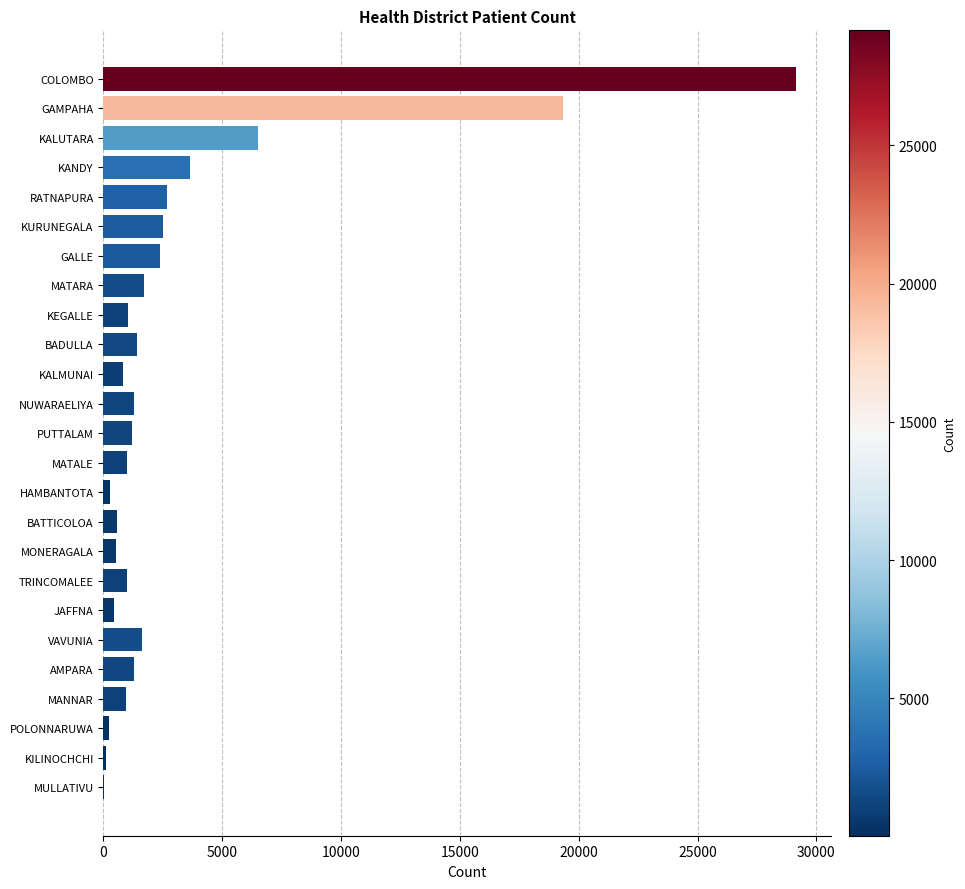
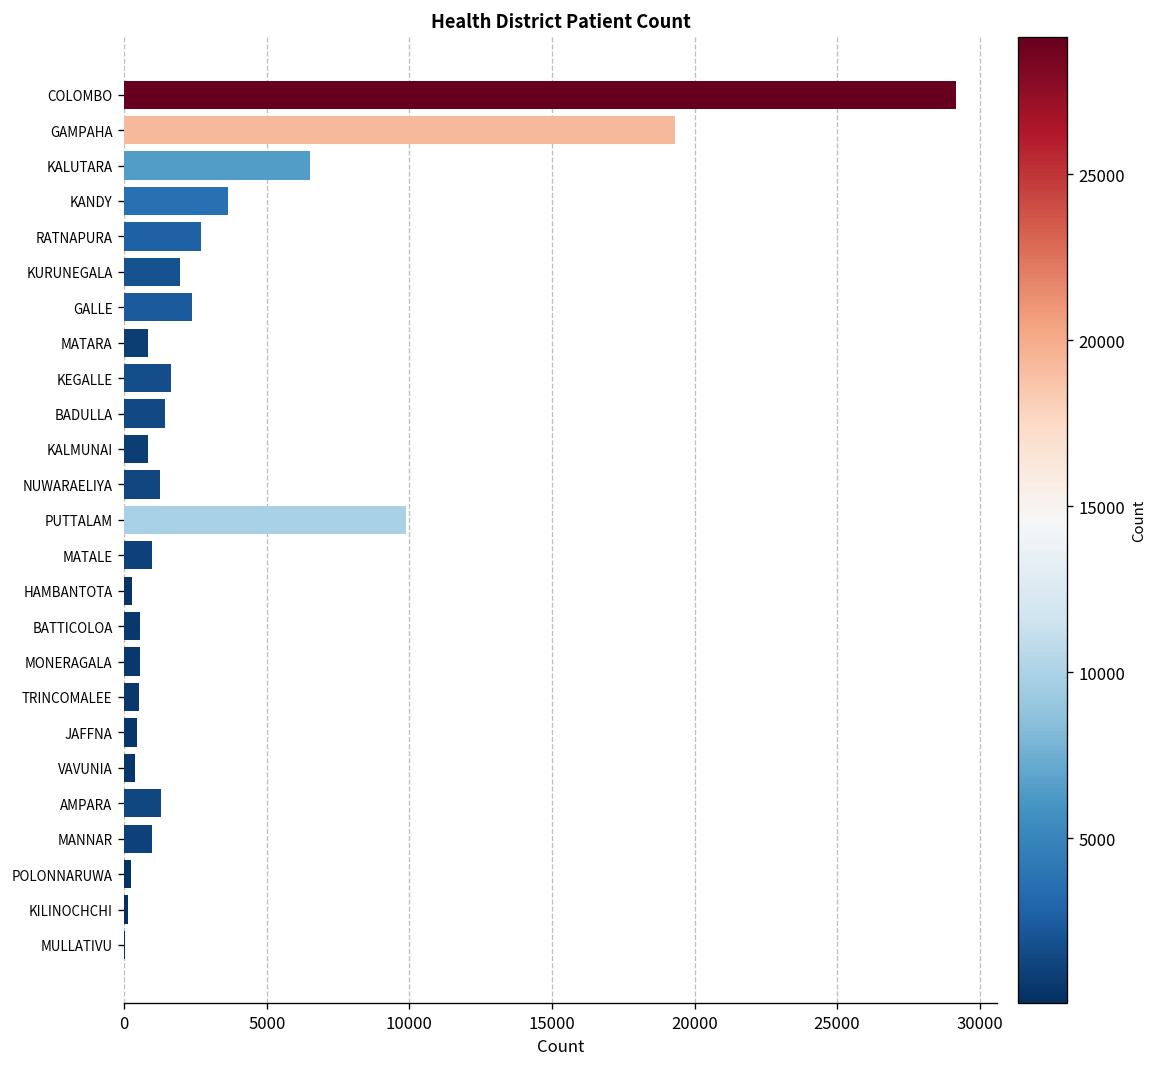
  {
    "COLOMBO": 29200,
    "GAMPAHA": 19300,
    "KALUTARA": 6500,
    "KANDY": 3600,
    "RATNAPURA": 2700,
-   "KURUNEGALA": 2500,
+   "KURUNEGALA": 2000,
    "GALLE": 2400,
-   "MATARA": 1700,
-   "KEGALLE": 1000,
+   "MATARA": 800,
+   "KEGALLE": 1700,
    "BADULLA": 1400,
    "KALMUNAI": 800,
    "NUWARAELIYA": 1300,
-   "PUTTALAM": 1200,
+   "PUTTALAM": 9900,
    "MATALE": 1000,
    "HAMBANTOTA": 300,
    "BATTICOLOA": 600,
    "MONERAGALA": 500,
-   "TRINCOMALEE": 1000,
+   "TRINCOMALEE": 500,
    "JAFFNA": 400,
-   "VAVUNIA": 1600,
+   "VAVUNIA": 400,
    "AMPARA": 1300,
    "MANNAR": 1000,
    "POLONNARUWA": 200,
    "KILINOCHCHI": 100
  }
